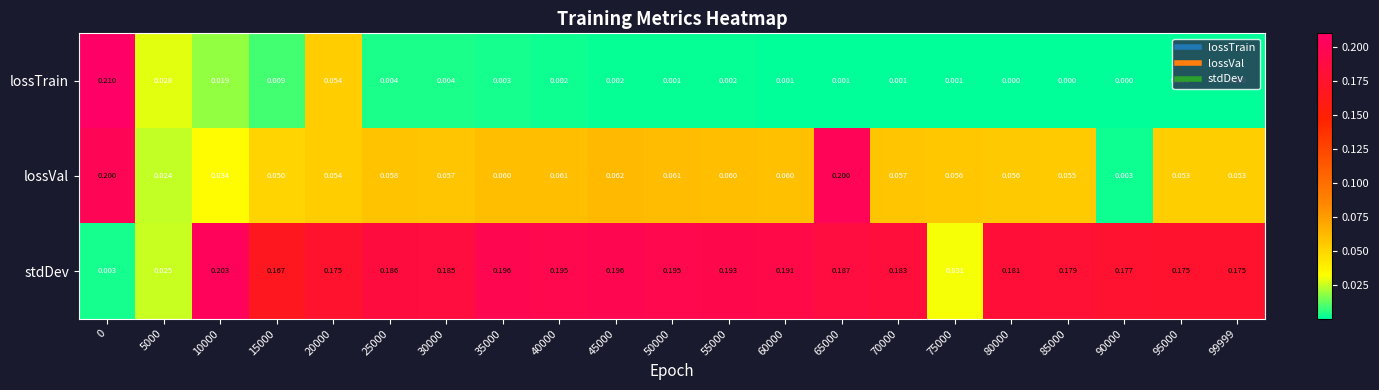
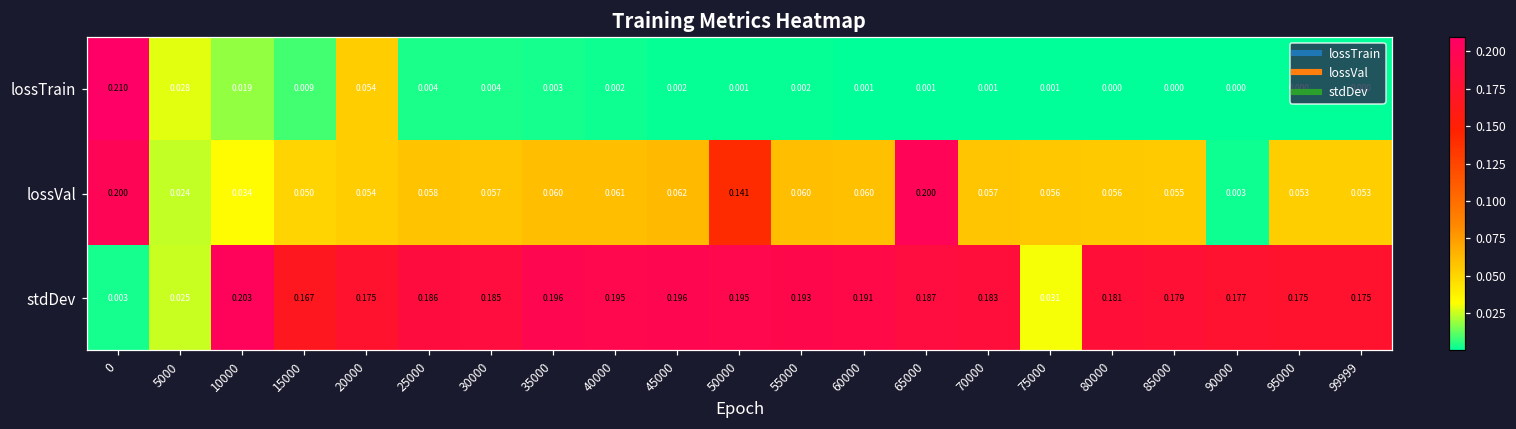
  {
    "lossTrain": {
      "0": 0.210,
      "5000": 0.028,
      "10000": 0.019,
      "15000": 0.009,
      "20000": 0.054,
      "25000": 0.004,
      "30000": 0.004,
      "35000": 0.003,
      "40000": 0.002,
      "45000": 0.002,
      "50000": 0.001,
      "55000": 0.002,
      "60000": 0.001,
      "65000": 0.001,
      "70000": 0.001,
      "75000": 0.001,
      "80000": 0.000,
      "85000": 0.000,
      "90000": 0.000
    },
    "lossVal": {
      "0": 0.200,
      "5000": 0.024,
      "10000": 0.034,
      "15000": 0.050,
      "20000": 0.054,
      "25000": 0.058,
      "30000": 0.057,
      "35000": 0.060,
      "40000": 0.061,
      "45000": 0.062,
-     "50000": 0.061,
+     "50000": 0.141,
      "55000": 0.060,
      "60000": 0.060,
      "65000": 0.200,
      "70000": 0.057,
      "75000": 0.056,
      "80000": 0.056,
      "85000": 0.055,
      "90000": 0.003,
      "95000": 0.053,
      "99999": 0.053
    },
    "stdDev": {
      "0": 0.003,
      "5000": 0.025,
      "10000": 0.203,
      "15000": 0.167,
      "20000": 0.175,
      "25000": 0.186,
      "30000": 0.185,
      "35000": 0.196,
      "40000": 0.195,
      "45000": 0.196,
      "50000": 0.195,
      "55000": 0.193,
      "60000": 0.191,
      "65000": 0.187,
      "70000": 0.183,
      "75000": 0.031,
      "80000": 0.181,
      "85000": 0.179,
      "90000": 0.177,
      "95000": 0.175,
      "99999": 0.175
    }
  }
